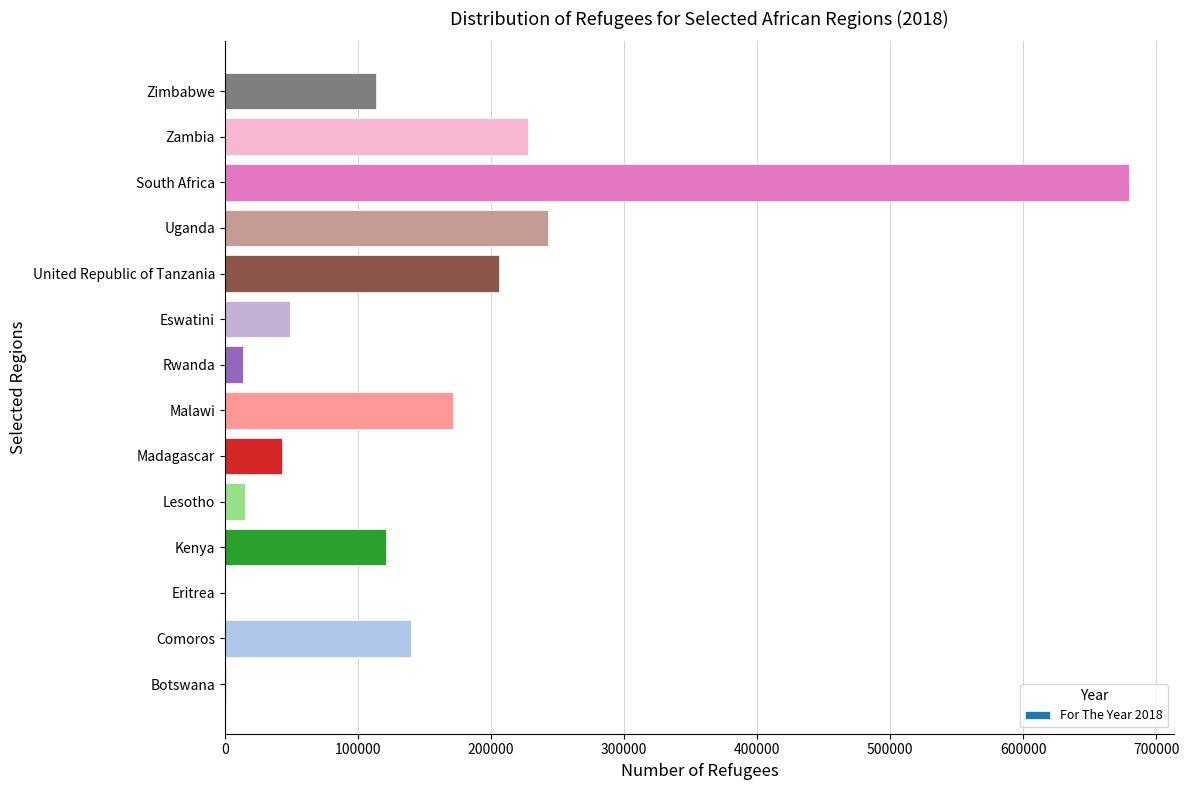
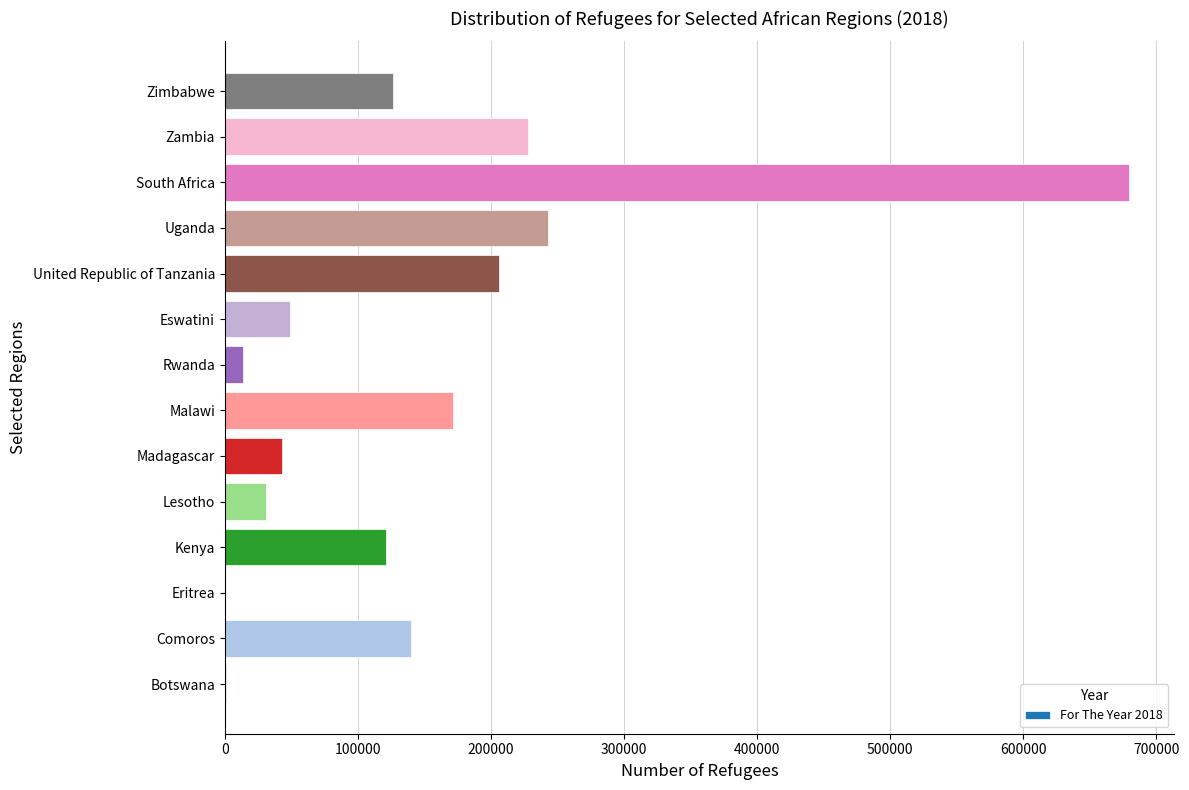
  {
-   "Zimbabwe": 114000,
+   "Zimbabwe": 127000,
    "Zambia": 228000,
    "South Africa": 680000,
    "Uganda": 243000,
    "United Republic of Tanzania": 206000,
    "Eswatini": 49000,
    "Rwanda": 14000,
    "Malawi": 171000,
    "Madagascar": 43000,
-   "Lesotho": 15000,
+   "Lesotho": 31000,
    "Kenya": 121000,
    "Comoros": 140000
  }
